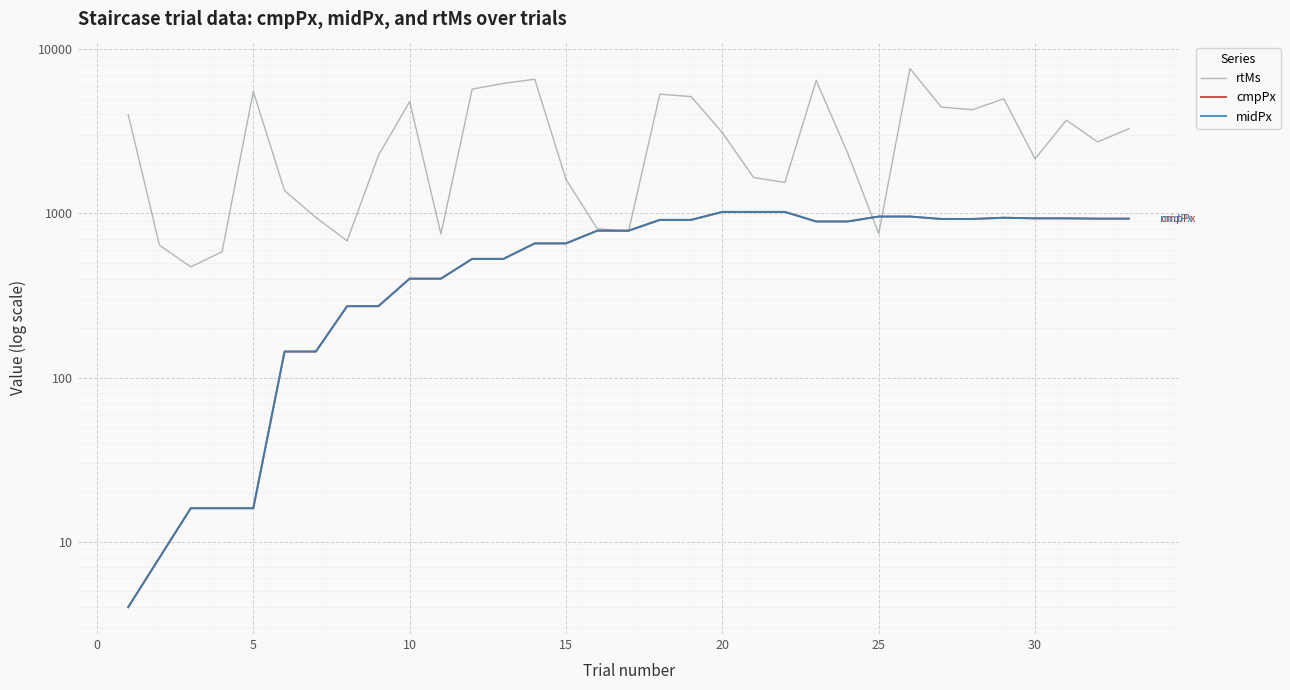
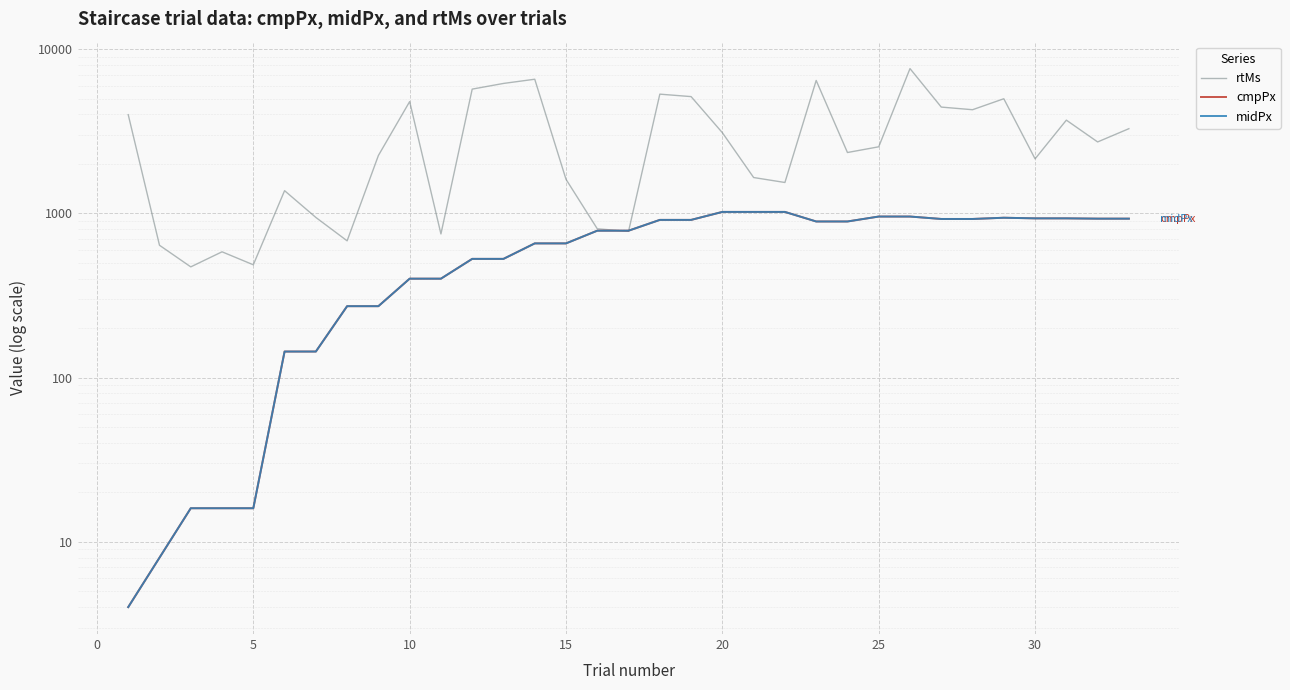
  {
    "rtMs": {
-     "5": 5500,
+     "5": 490,
      "10": 4800,
      "15": 1600,
      "20": 3100,
-     "25": 800,
+     "25": 2500,
      "30": 2100
    },
    "midPx": {
      "5": 16,
      "10": 400,
      "15": 660,
      "20": 1000,
      "25": 1000,
      "30": 900
    }
  }
